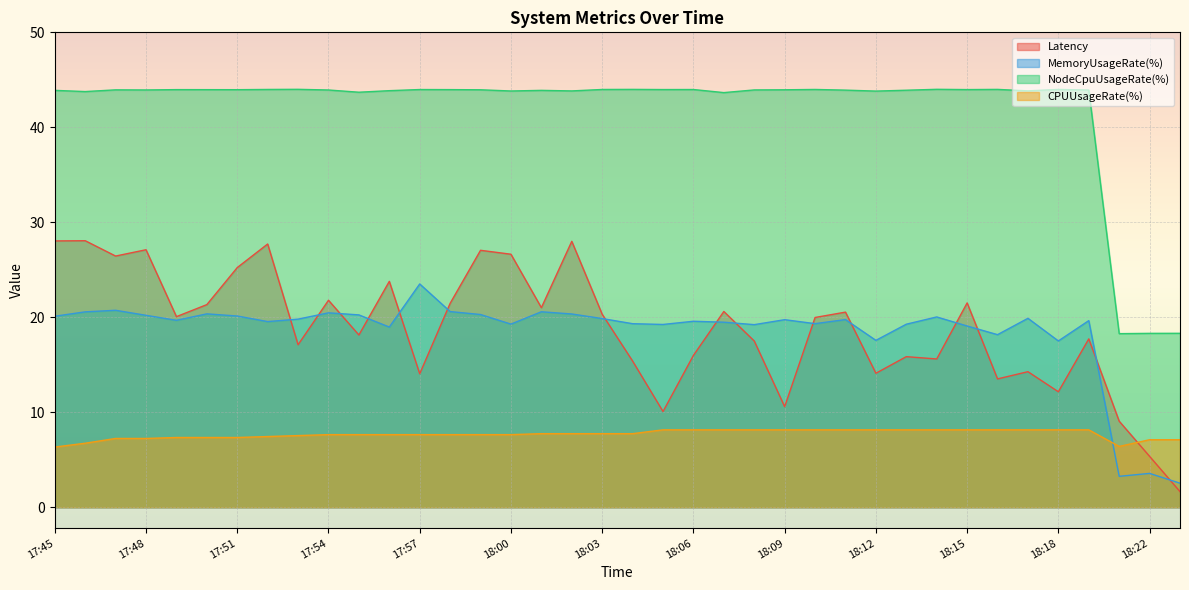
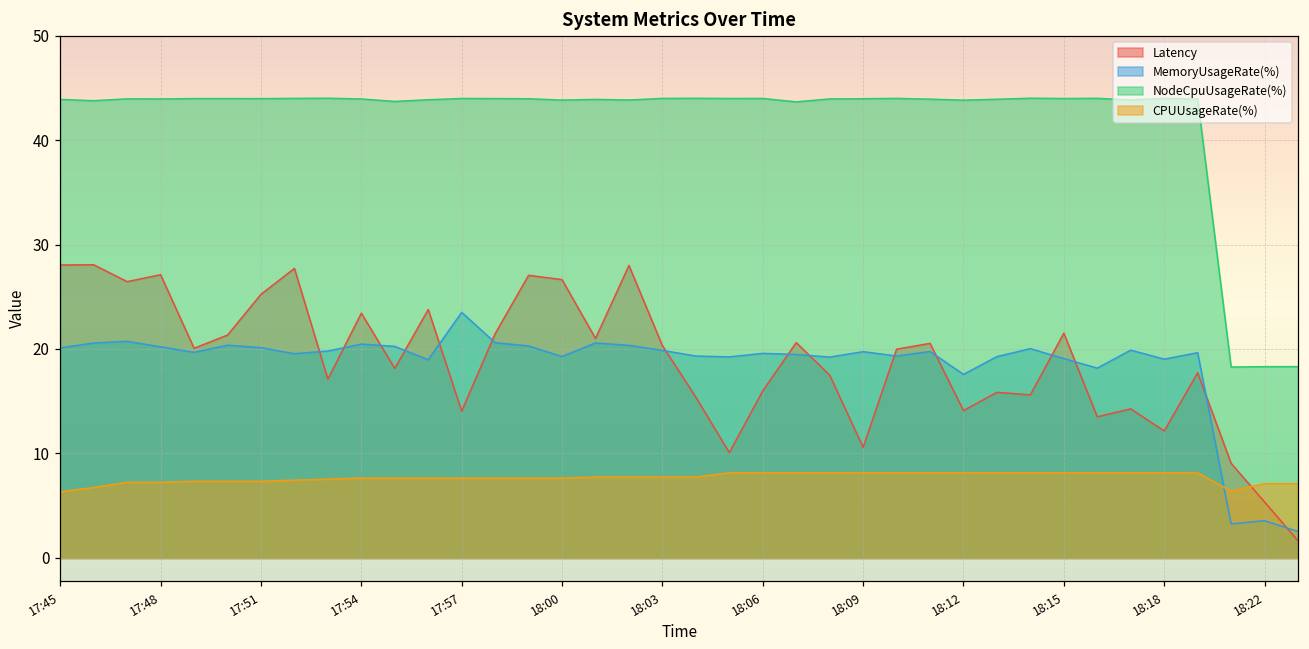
  {
    "Latency": {
      "17:45": 28,
      "17:48": 27,
      "17:51": 25,
-     "17:54": 22,
+     "17:54": 23,
      "17:57": 14,
      "18:00": 27,
      "18:03": 20,
      "18:06": 16,
      "18:09": 11,
      "18:12": 14,
      "18:15": 22,
      "18:18": 12,
      "18:22": 5
    },
    "MemoryUsageRate(%)": {
      "17:45": 20,
      "17:48": 20,
      "17:51": 20,
      "17:54": 20,
      "17:57": 24,
      "18:00": 19,
      "18:03": 20,
      "18:06": 20,
      "18:09": 20,
      "18:12": 18,
      "18:15": 19,
-     "18:18": 18,
+     "18:18": 19,
      "18:22": 4
    },
    "NodeCpuUsageRate(%)": {
      "17:45": 44,
      "17:48": 44,
      "17:51": 44,
      "17:54": 44,
      "17:57": 44,
      "18:00": 44,
      "18:03": 44,
      "18:06": 44,
      "18:09": 44,
      "18:12": 44,
      "18:15": 44,
      "18:22": 18
    },
    "CPUUsageRate(%)": {
      "17:45": 6,
      "17:48": 7,
      "17:51": 7,
      "17:54": 8,
      "17:57": 8,
      "18:00": 8,
      "18:03": 8,
      "18:06": 8,
      "18:09": 8,
      "18:12": 8,
      "18:15": 8,
      "18:18": 8,
      "18:22": 7
    }
  }
